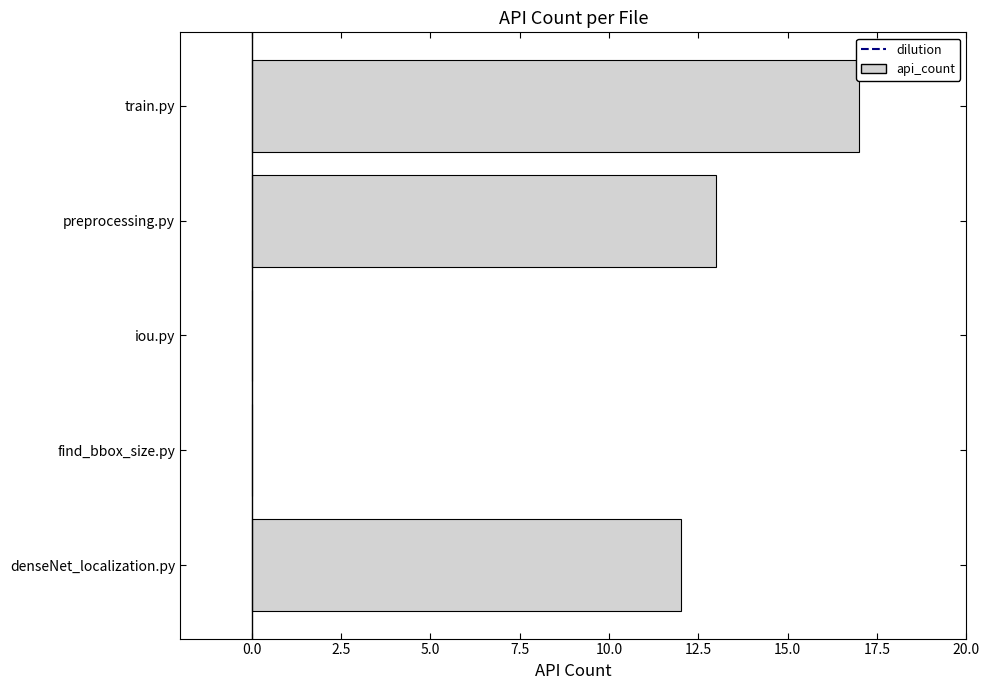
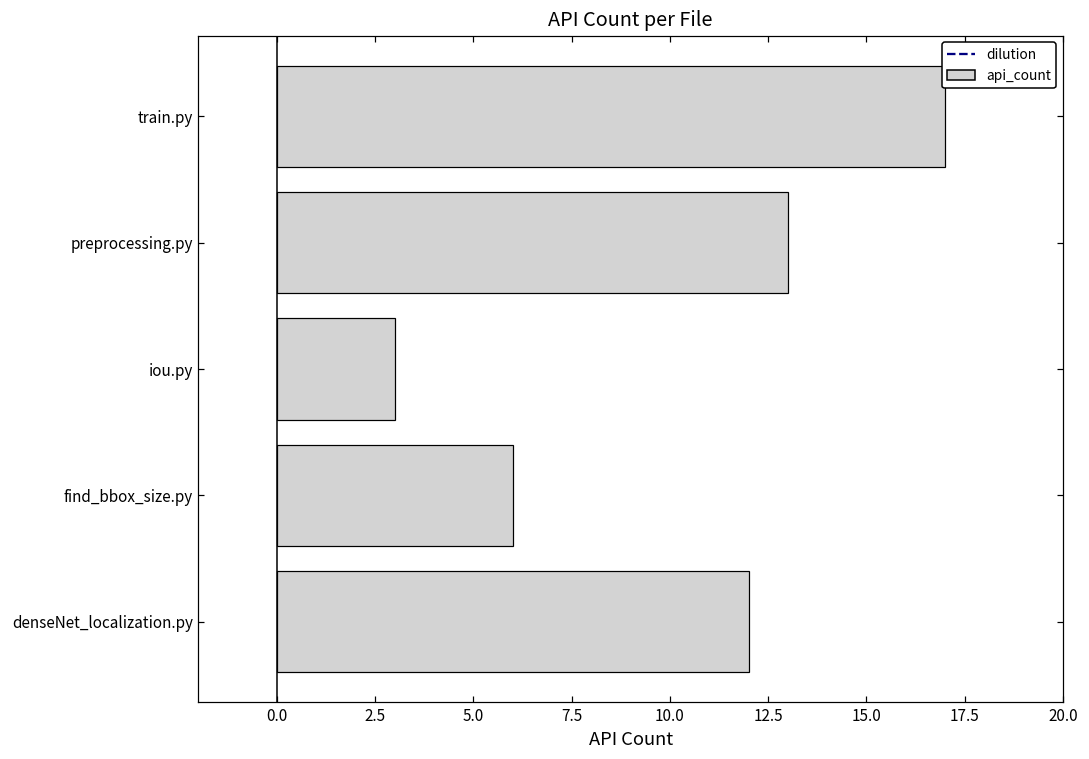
  {
    "train.py": 17,
    "preprocessing.py": 13,
-   "iou.py": 0,
-   "find_bbox_size.py": 0,
+   "iou.py": 3,
+   "find_bbox_size.py": 6,
    "denseNet_localization.py": 12
  }
